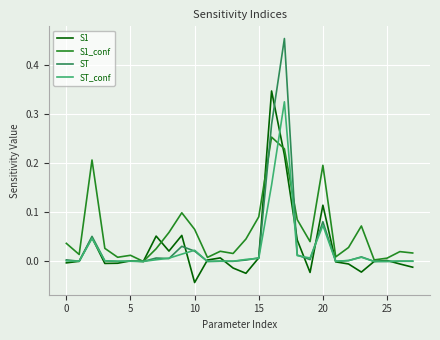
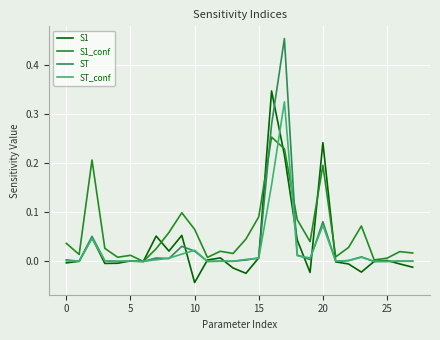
  {
    "S1": {
      "10": -0.04,
-     "20": 0.11
+     "20": 0.24
    }
  }
